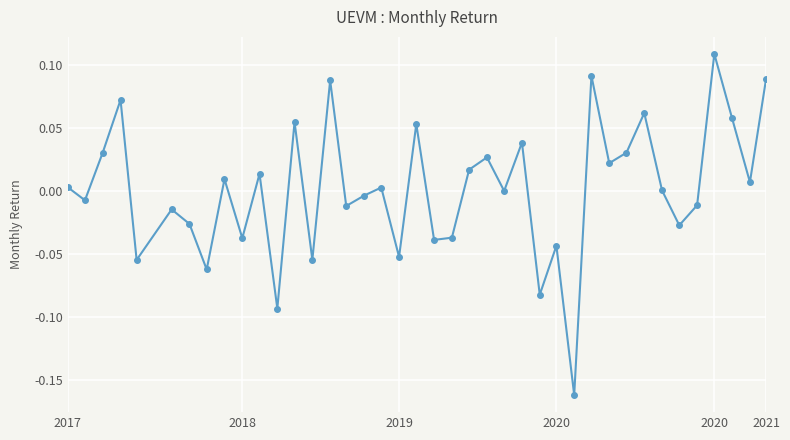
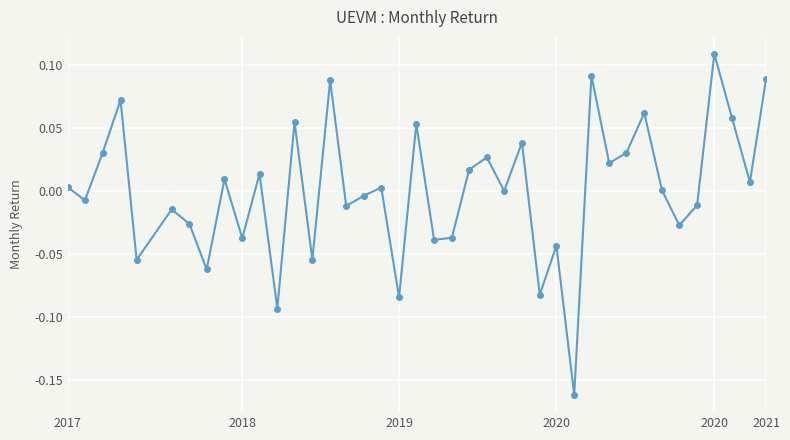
  {
    "2017": 0.003,
    "2018": -0.037,
-   "2019": -0.052,
+   "2019": -0.084,
    "2021": 0.088
  }
